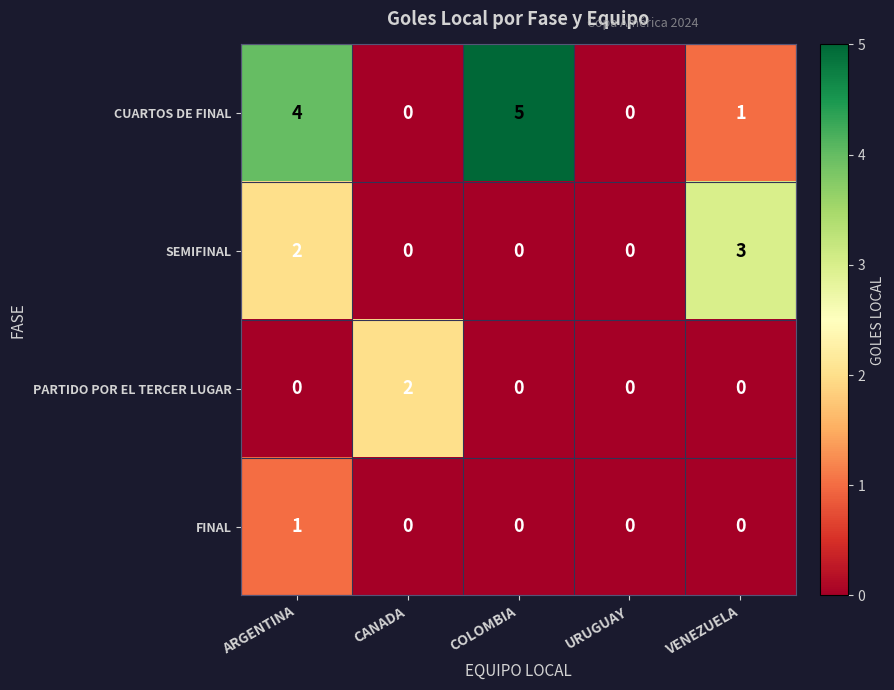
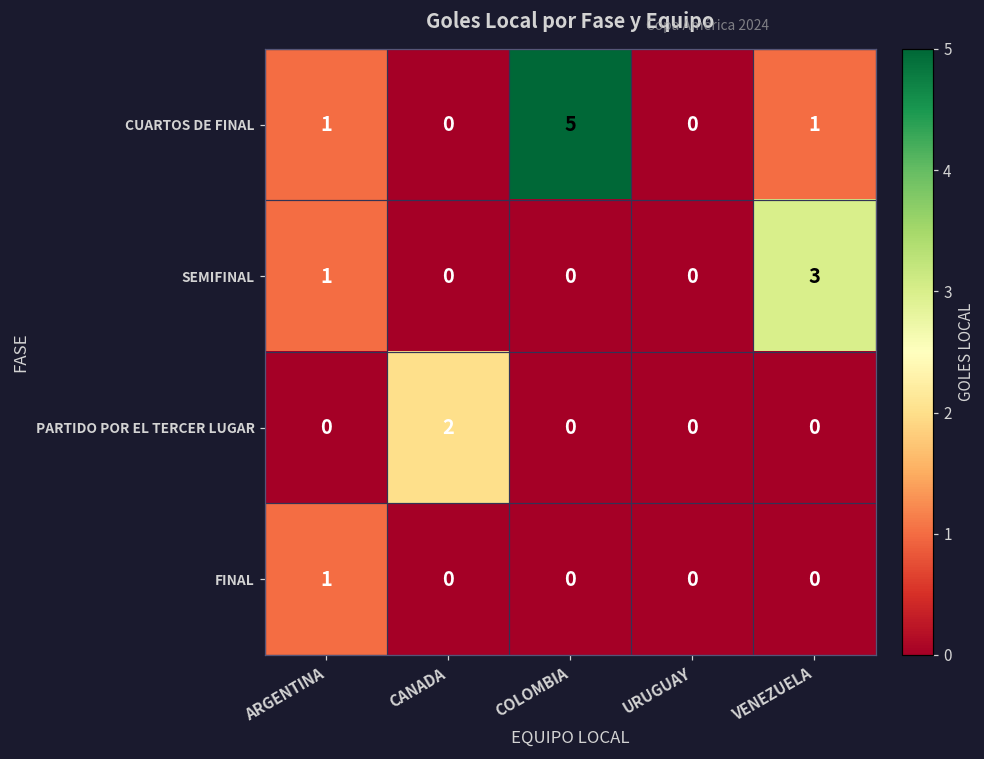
  {
    "CUARTOS DE FINAL": {
-     "ARGENTINA": 4,
+     "ARGENTINA": 1,
      "CANADA": 0,
      "COLOMBIA": 5,
      "URUGUAY": 0,
      "VENEZUELA": 1
    },
    "SEMIFINAL": {
-     "ARGENTINA": 2,
+     "ARGENTINA": 1,
      "CANADA": 0,
      "COLOMBIA": 0,
      "URUGUAY": 0,
      "VENEZUELA": 3
    },
    "PARTIDO POR EL TERCER LUGAR": {
      "ARGENTINA": 0,
      "CANADA": 2,
      "COLOMBIA": 0,
      "URUGUAY": 0,
      "VENEZUELA": 0
    },
    "FINAL": {
      "ARGENTINA": 1,
      "CANADA": 0,
      "COLOMBIA": 0,
      "URUGUAY": 0,
      "VENEZUELA": 0
    }
  }
